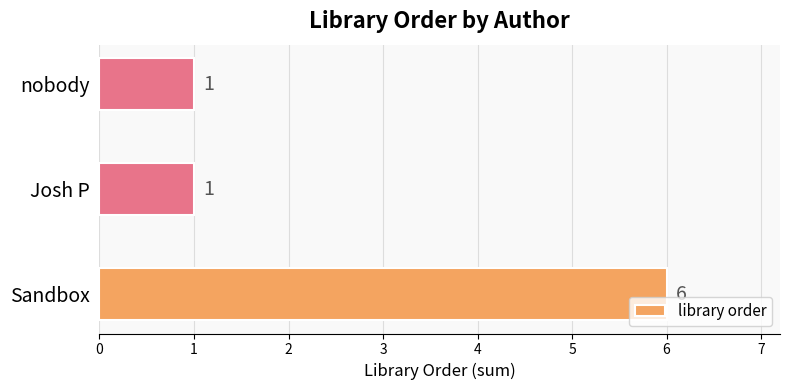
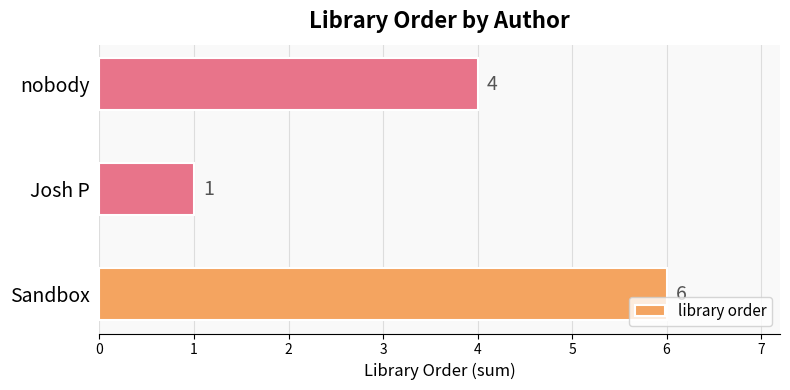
  {
-   "nobody": 1,
+   "nobody": 4,
    "Josh P": 1
  }
